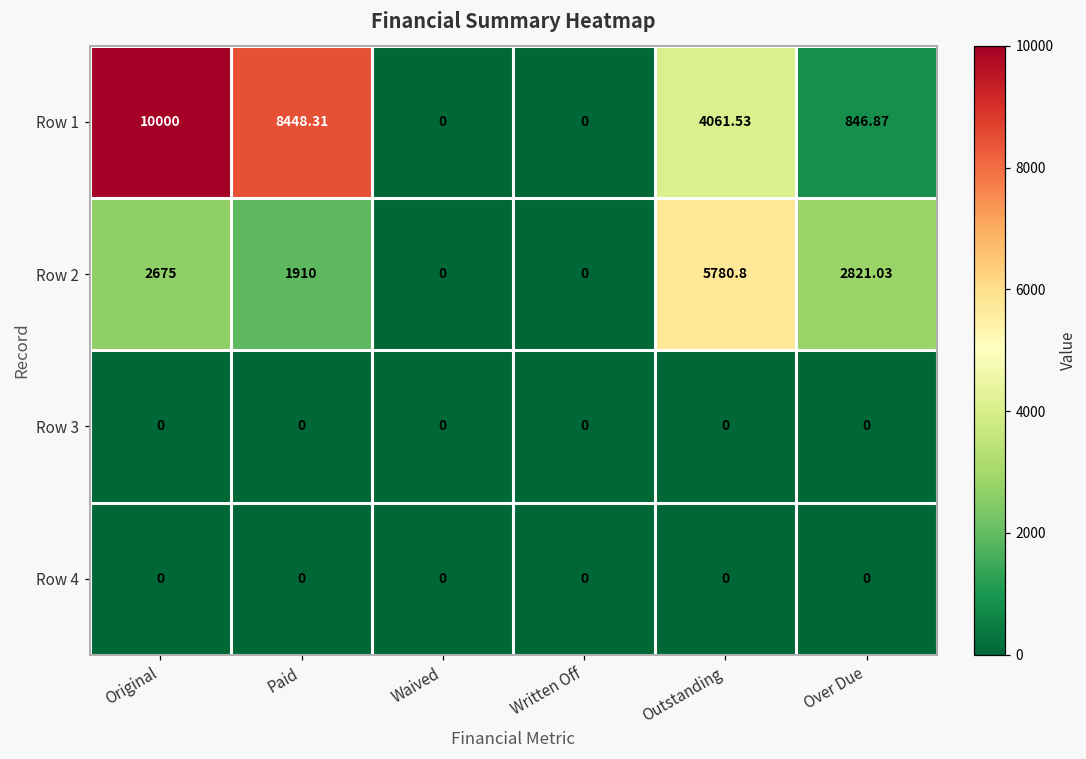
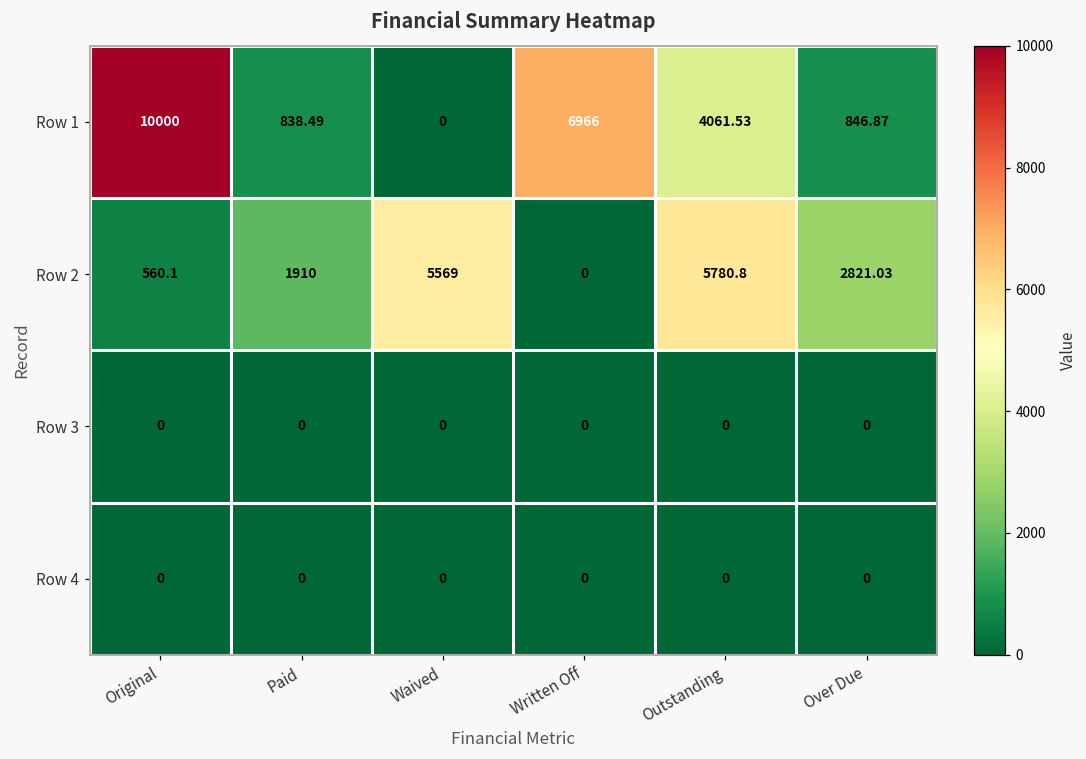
  {
    "Row 1": {
      "Original": 10000,
-     "Paid": 8448.31,
+     "Paid": 838.49,
      "Waived": 0,
-     "Written Off": 0,
+     "Written Off": 6966,
      "Outstanding": 4061.53,
      "Over Due": 846.87
    },
    "Row 2": {
-     "Original": 2675,
+     "Original": 560.1,
      "Paid": 1910,
-     "Waived": 0,
+     "Waived": 5569,
      "Written Off": 0,
      "Outstanding": 5780.8,
      "Over Due": 2821.03
    },
    "Row 3": {
      "Original": 0,
      "Paid": 0,
      "Waived": 0,
      "Written Off": 0,
      "Outstanding": 0,
      "Over Due": 0
    },
    "Row 4": {
      "Original": 0,
      "Paid": 0,
      "Waived": 0,
      "Written Off": 0,
      "Outstanding": 0,
      "Over Due": 0
    }
  }
